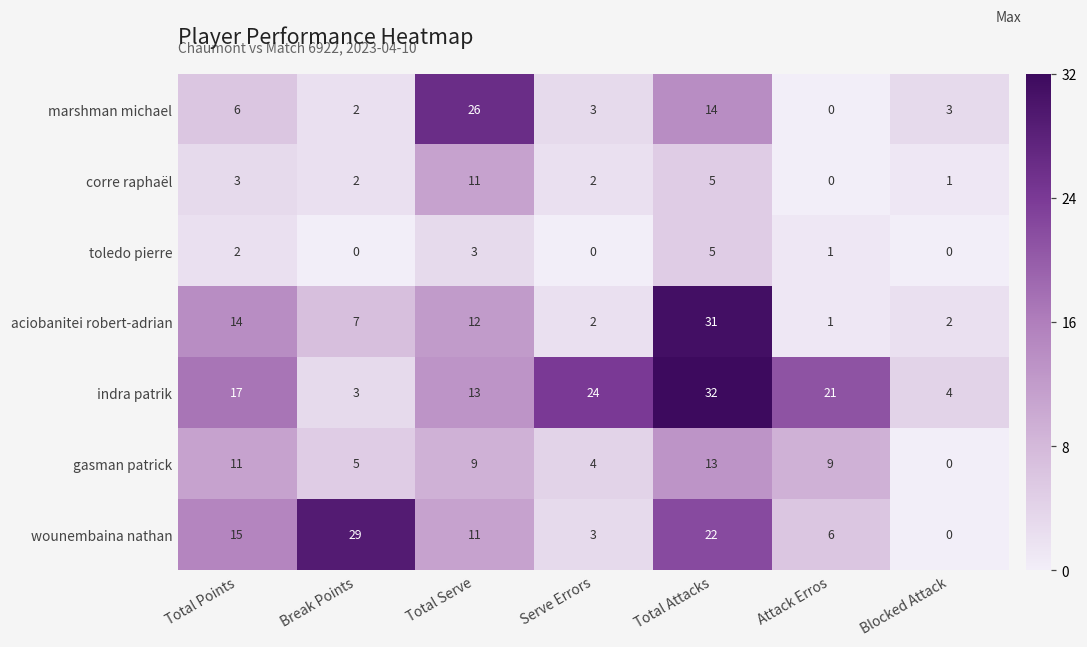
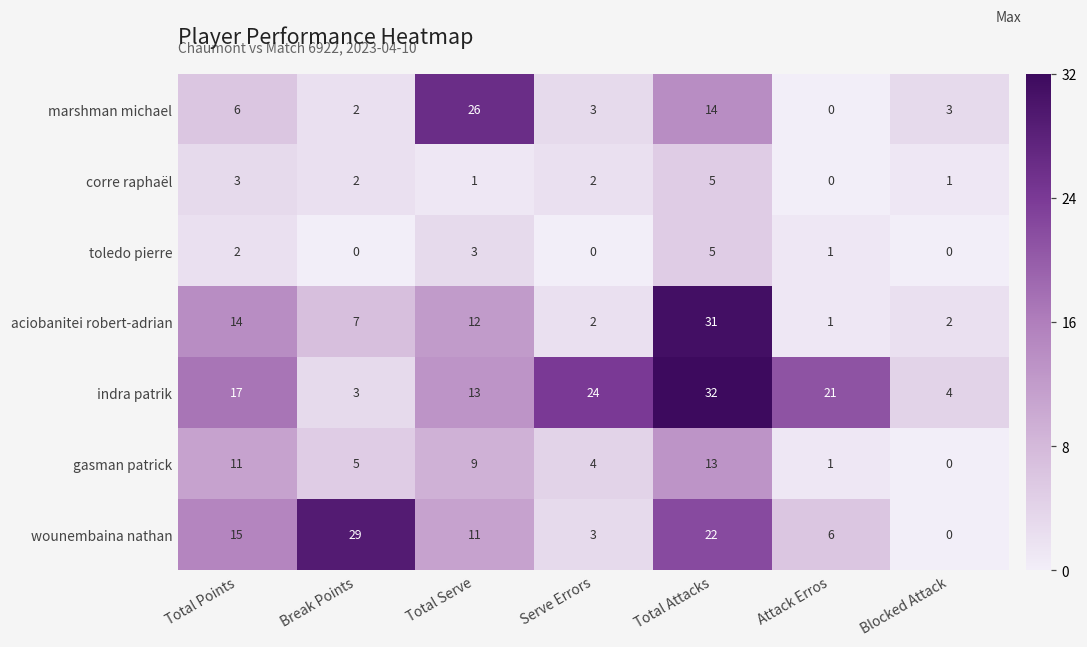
  {
    "marshman michael": {
      "Total Points": 6,
      "Break Points": 2,
      "Total Serve": 26,
      "Serve Errors": 3,
      "Total Attacks": 14,
      "Attack Erros": 0,
      "Blocked Attack": 3
    },
    "corre raphaël": {
      "Total Points": 3,
      "Break Points": 2,
-     "Total Serve": 11,
+     "Total Serve": 1,
      "Serve Errors": 2,
      "Total Attacks": 5,
      "Attack Erros": 0,
      "Blocked Attack": 1
    },
    "toledo pierre": {
      "Total Points": 2,
      "Break Points": 0,
      "Total Serve": 3,
      "Serve Errors": 0,
      "Total Attacks": 5,
      "Attack Erros": 1,
      "Blocked Attack": 0
    },
    "aciobanitei robert-adrian": {
      "Total Points": 14,
      "Break Points": 7,
      "Total Serve": 12,
      "Serve Errors": 2,
      "Total Attacks": 31,
      "Attack Erros": 1,
      "Blocked Attack": 2
    },
    "indra patrik": {
      "Total Points": 17,
      "Break Points": 3,
      "Total Serve": 13,
      "Serve Errors": 24,
      "Total Attacks": 32,
      "Attack Erros": 21,
      "Blocked Attack": 4
    },
    "gasman patrick": {
      "Total Points": 11,
      "Break Points": 5,
      "Total Serve": 9,
      "Serve Errors": 4,
      "Total Attacks": 13,
-     "Attack Erros": 9,
+     "Attack Erros": 1,
      "Blocked Attack": 0
    },
    "wounembaina nathan": {
      "Total Points": 15,
      "Break Points": 29,
      "Total Serve": 11,
      "Serve Errors": 3,
      "Total Attacks": 22,
      "Attack Erros": 6,
      "Blocked Attack": 0
    }
  }
